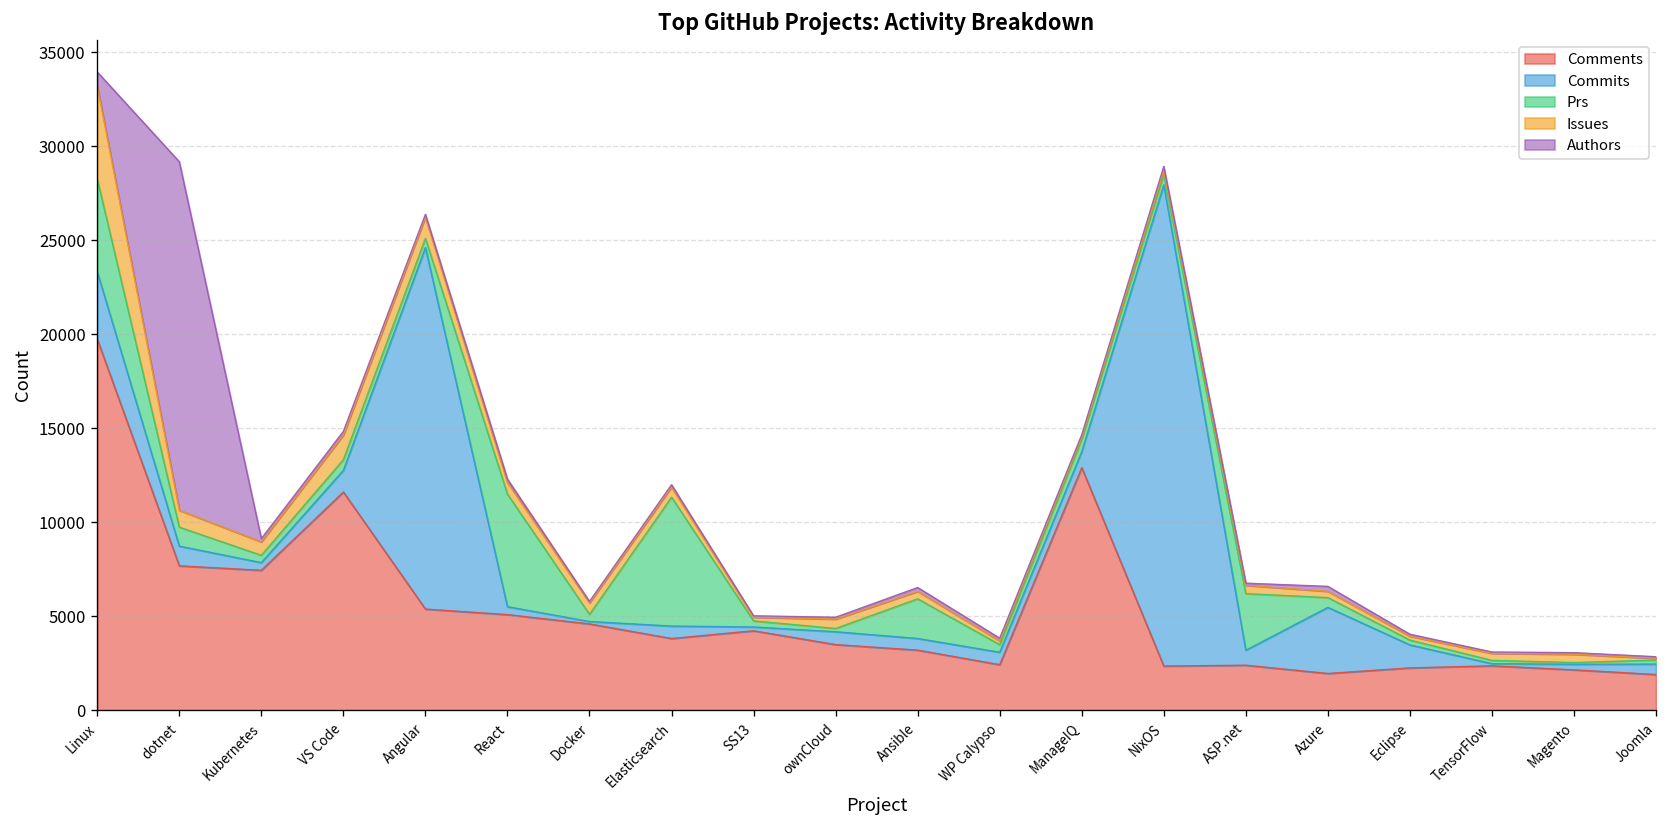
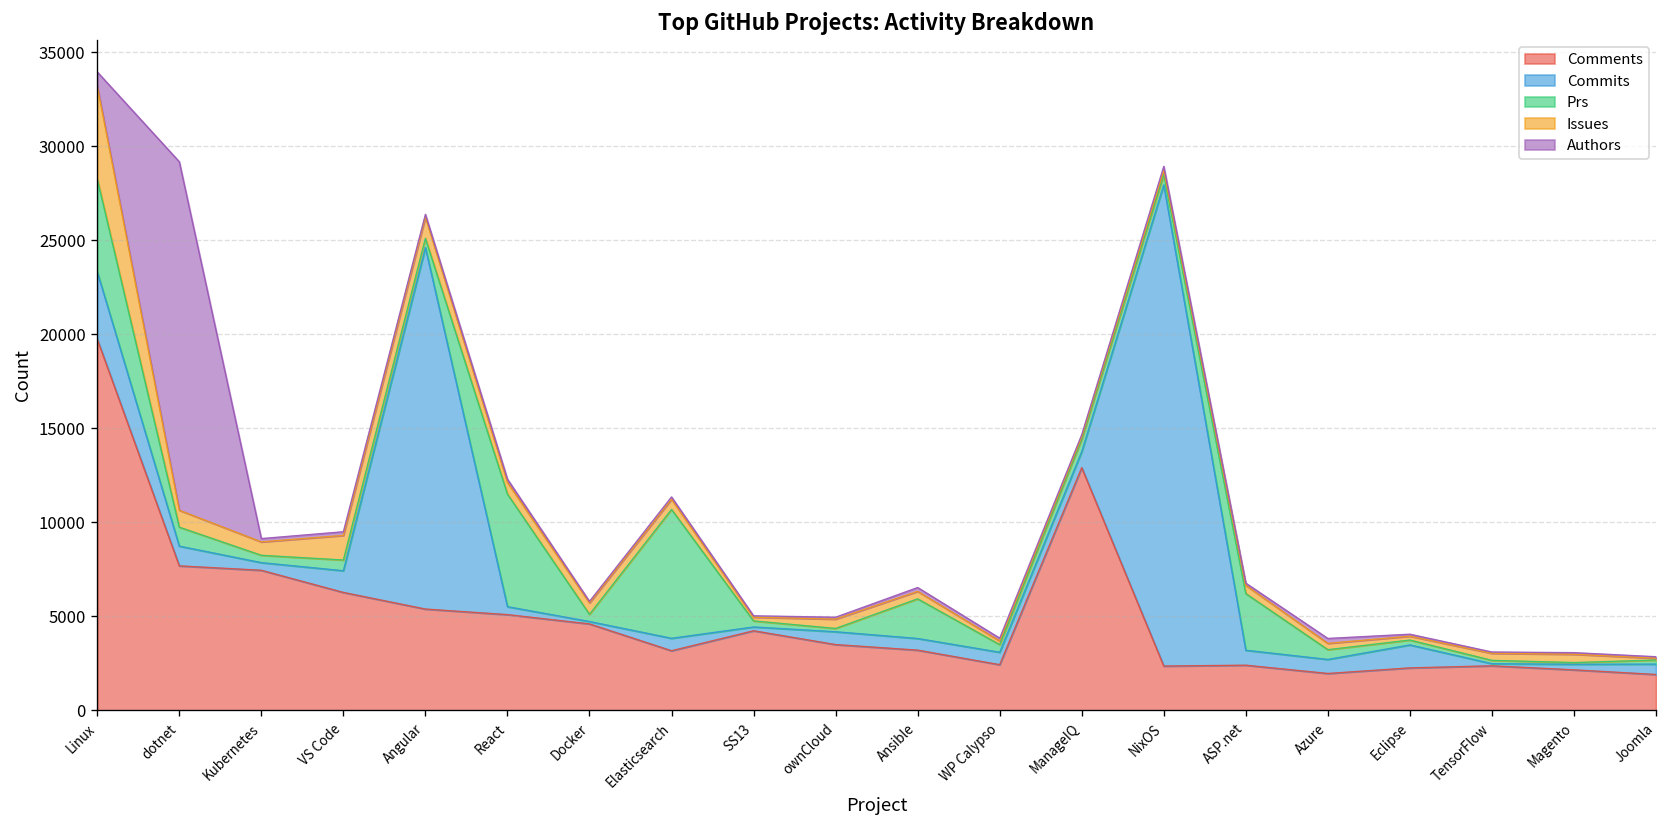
  {
    "Comments": {
      "Linux": 19800,
      "dotnet": 7700,
      "Kubernetes": 7500,
-     "VS Code": 11600,
+     "VS Code": 6300,
      "Angular": 5400,
      "React": 5100,
-     "Elasticsearch": 3800,
+     "Elasticsearch": 3200,
      "SS13": 4200,
      "ownCloud": 3500,
      "Ansible": 3200,
      "WP Calypso": 2400,
      "ManageIQ": 12900,
      "NixOS": 2400,
      "ASP.net": 2400,
      "Azure": 2000,
      "Eclipse": 2300,
      "Magento": 2200,
      "Joomla": 1900
    },
    "Commits": {
      "Linux": 3600,
      "dotnet": 1100,
      "Kubernetes": 400,
      "VS Code": 1200,
      "Angular": 19200,
      "React": 400,
      "Elasticsearch": 700,
      "SS13": 200,
      "ownCloud": 700,
      "Ansible": 600,
      "WP Calypso": 700,
      "ManageIQ": 900,
      "NixOS": 25600,
      "ASP.net": 800,
-     "Azure": 3500,
+     "Azure": 700,
      "Eclipse": 1200,
      "Joomla": 600
    },
    "Prs": {
      "Linux": 4900,
      "dotnet": 1000,
      "Kubernetes": 400,
      "VS Code": 600,
      "Angular": 500,
      "React": 6000,
      "Docker": 400,
      "Elasticsearch": 6900,
      "SS13": 300,
      "ownCloud": 200,
      "Ansible": 2100,
      "WP Calypso": 400,
      "NixOS": 600,
      "ASP.net": 3000,
      "Azure": 500,
      "Eclipse": 300,
      "TensorFlow": 200
    },
    "Issues": {
      "Linux": 4900,
      "dotnet": 900,
      "Kubernetes": 700,
      "VS Code": 1300,
      "React": 600,
      "Ansible": 400,
      "NixOS": 200,
      "Azure": 300
    },
    "Authors": {
      "Linux": 800,
      "dotnet": 18500,
      "Kubernetes": 200,
      "VS Code": 200,
      "React": 200,
      "Ansible": 200,
      "NixOS": 200,
      "Azure": 300
    }
  }
